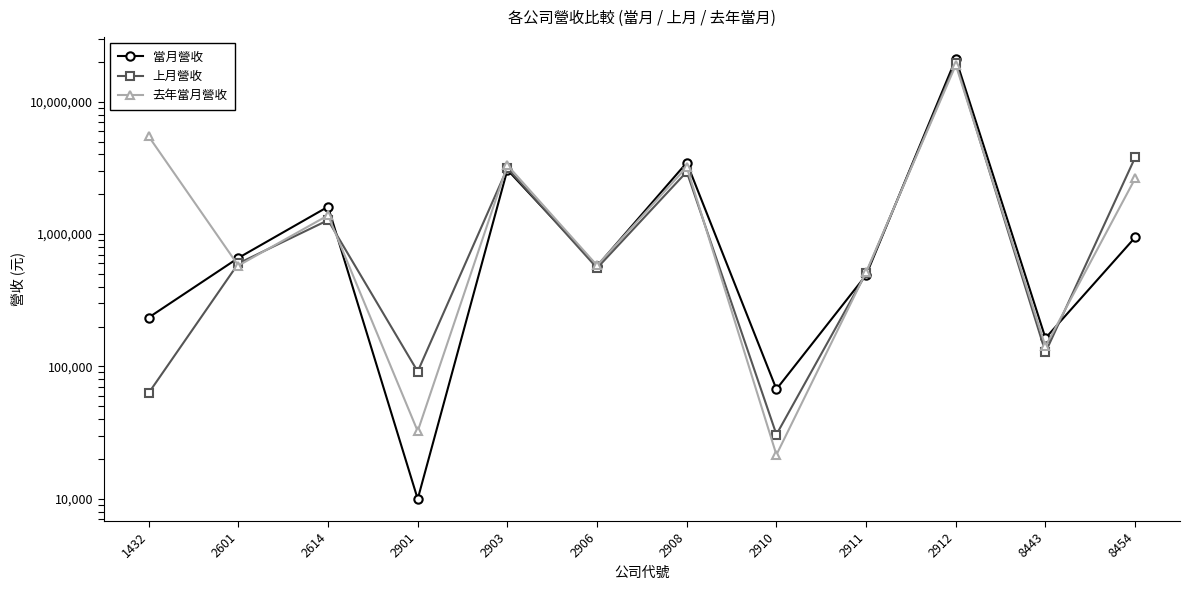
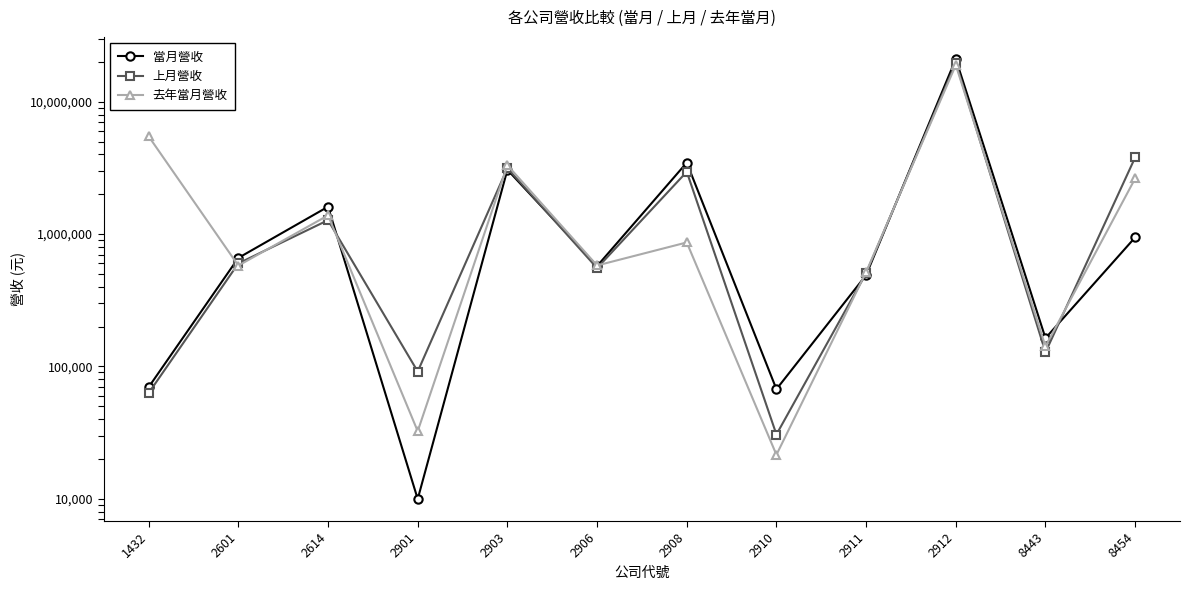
  {
    "當月營收": {
-     "1432": "230,000",
+     "1432": "70,000",
      "2601": "700,000",
      "2614": "1,600,000",
      "2901": "10,000",
      "2908": "3,500,000",
      "2910": "70,000",
      "2912": "21,000,000",
      "8443": "160,000",
      "8454": "900,000"
    },
    "上月營收": {
      "1432": "60,000",
      "2614": "1,300,000",
      "2901": "90,000",
      "2908": "3,000,000",
      "2910": "31,000",
      "8443": "130,000",
      "8454": "3,800,000"
    },
    "去年當月營收": {
      "1432": "5,500,000",
      "2614": "1,400,000",
      "2901": "32,000",
      "2903": "3,300,000",
-     "2908": "3,200,000",
+     "2908": "900,000",
      "2910": "21,000",
      "8443": "140,000",
      "8454": "2,600,000"
    }
  }
